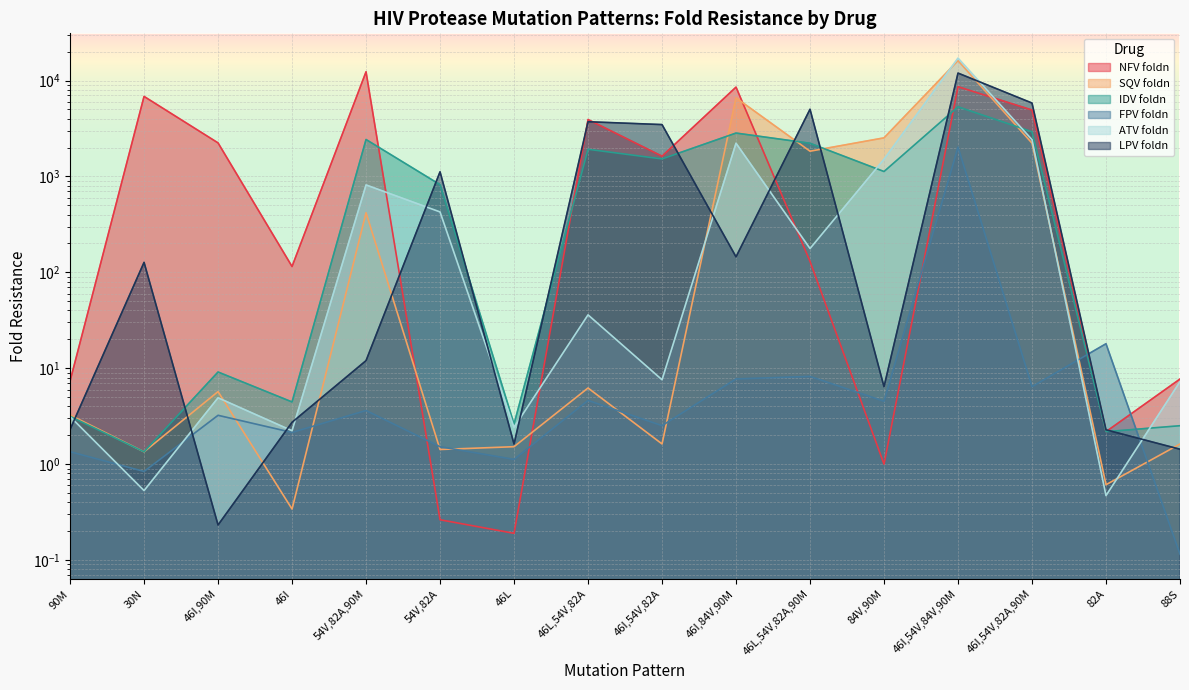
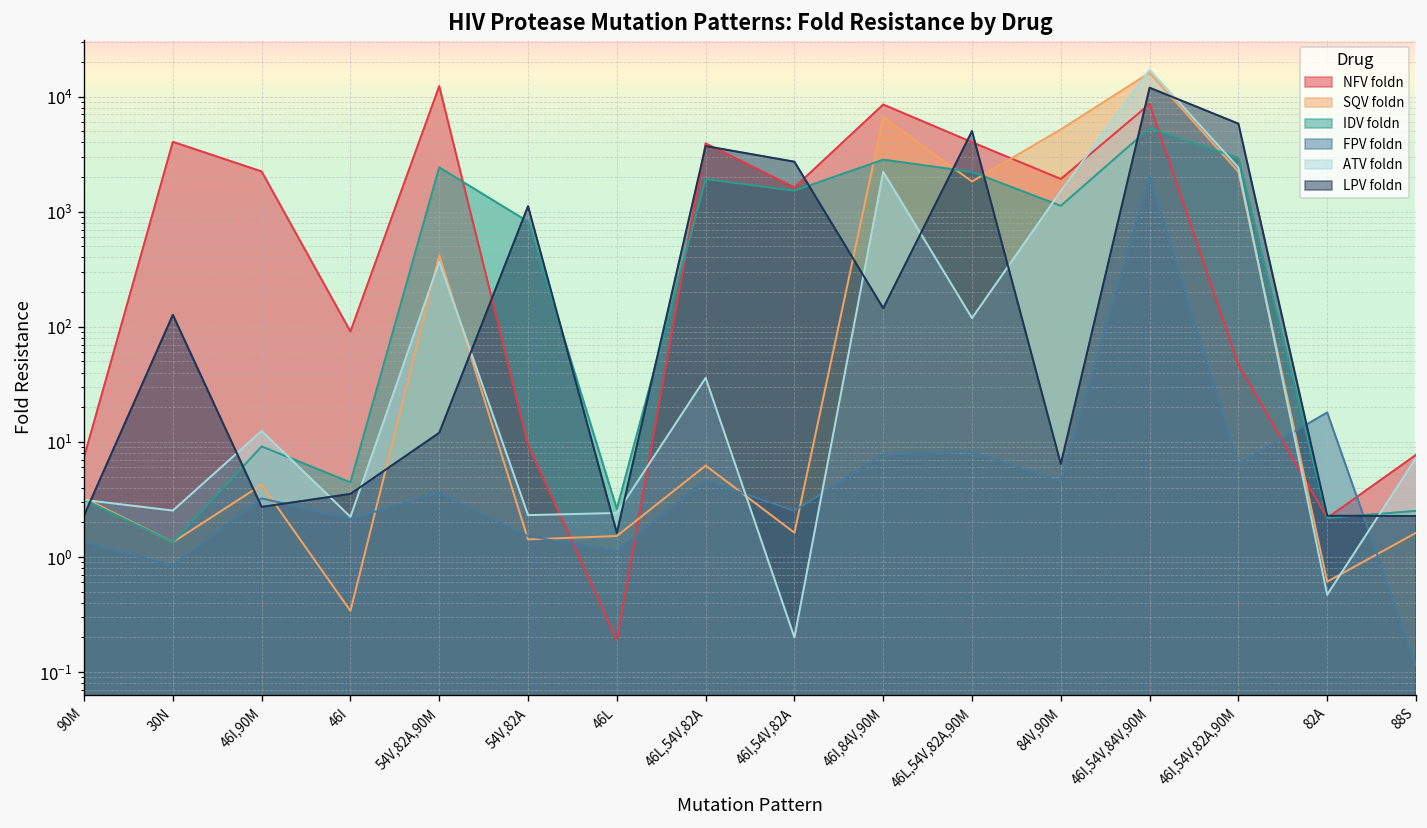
  {
    "NFV foldn": {
      "90M": 7,
-     "30N": 7000,
+     "30N": 4000,
      "46I,90M": 2200,
-     "46I": 120,
+     "46I": 90,
      "54V,82A,90M": 12000,
-     "54V,82A": 0.26,
+     "54V,82A": 9,
      "46L": 0.19,
      "46I,54V,82A": 1600,
      "46I,84V,90M": 9000,
-     "46L,54V,82A,90M": 130,
-     "84V,90M": 1,
+     "46L,54V,82A,90M": 4000,
+     "84V,90M": 1900,
      "46I,54V,84V,90M": 9000,
-     "46I,54V,82A,90M": 5000,
+     "46I,54V,82A,90M": 50,
      "88S": 8
    },
    "SQV foldn": {
-     "46I,90M": 6,
+     "46I,90M": 4,
      "46I": 0.34,
      "54V,82A,90M": 400,
      "54V,82A": 1.4,
      "46L": 1.5,
      "46L,54V,82A": 6,
      "46I,54V,82A": 1.6,
      "46I,84V,90M": 7000,
      "46L,54V,82A,90M": 1800,
-     "84V,90M": 2500,
+     "84V,90M": 5000,
      "46I,54V,82A,90M": 2200,
      "82A": 0.6,
      "88S": 1.6
    },
    "ATV foldn": {
-     "30N": 0.5,
-     "46I,90M": 5,
-     "54V,82A,90M": 800,
-     "54V,82A": 400,
+     "30N": 2.5,
+     "46I,90M": 12,
+     "54V,82A,90M": 370,
+     "54V,82A": 2.3,
      "46L": 2.4,
      "46L,54V,82A": 36,
-     "46I,54V,82A": 8,
+     "46I,54V,82A": 0.20,
      "46I,84V,90M": 2200,
-     "46L,54V,82A,90M": 180,
+     "46L,54V,82A,90M": 120,
      "84V,90M": 1500,
      "46I,54V,82A,90M": 2400,
      "82A": 0.5,
      "88S": 7
    },
    "LPV foldn": {
      "90M": 2.3,
      "30N": 130,
-     "46I,90M": 0.23,
-     "46I": 2.7,
+     "46I,90M": 2.7,
+     "46I": 3.5,
      "54V,82A,90M": 12,
      "54V,82A": 1100,
      "46L": 1.6,
-     "46I,54V,82A": 3500,
+     "46I,54V,82A": 2700,
      "46I,84V,90M": 150,
      "46L,54V,82A,90M": 5000,
      "84V,90M": 6,
      "46I,54V,84V,90M": 12000,
      "46I,54V,82A,90M": 6000,
-     "88S": 1.4
+     "88S": 2.3
    }
  }
